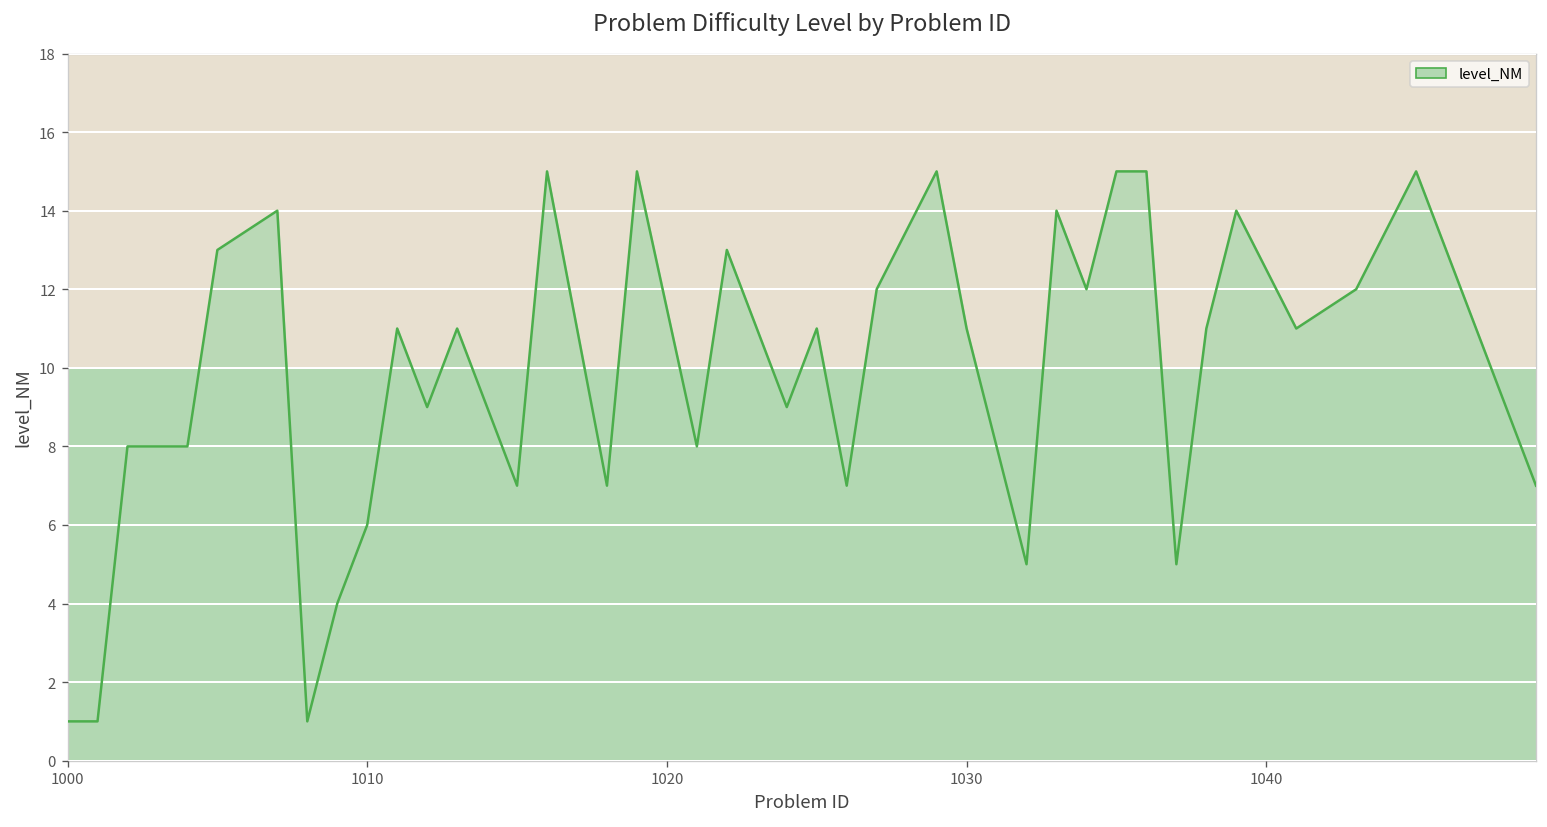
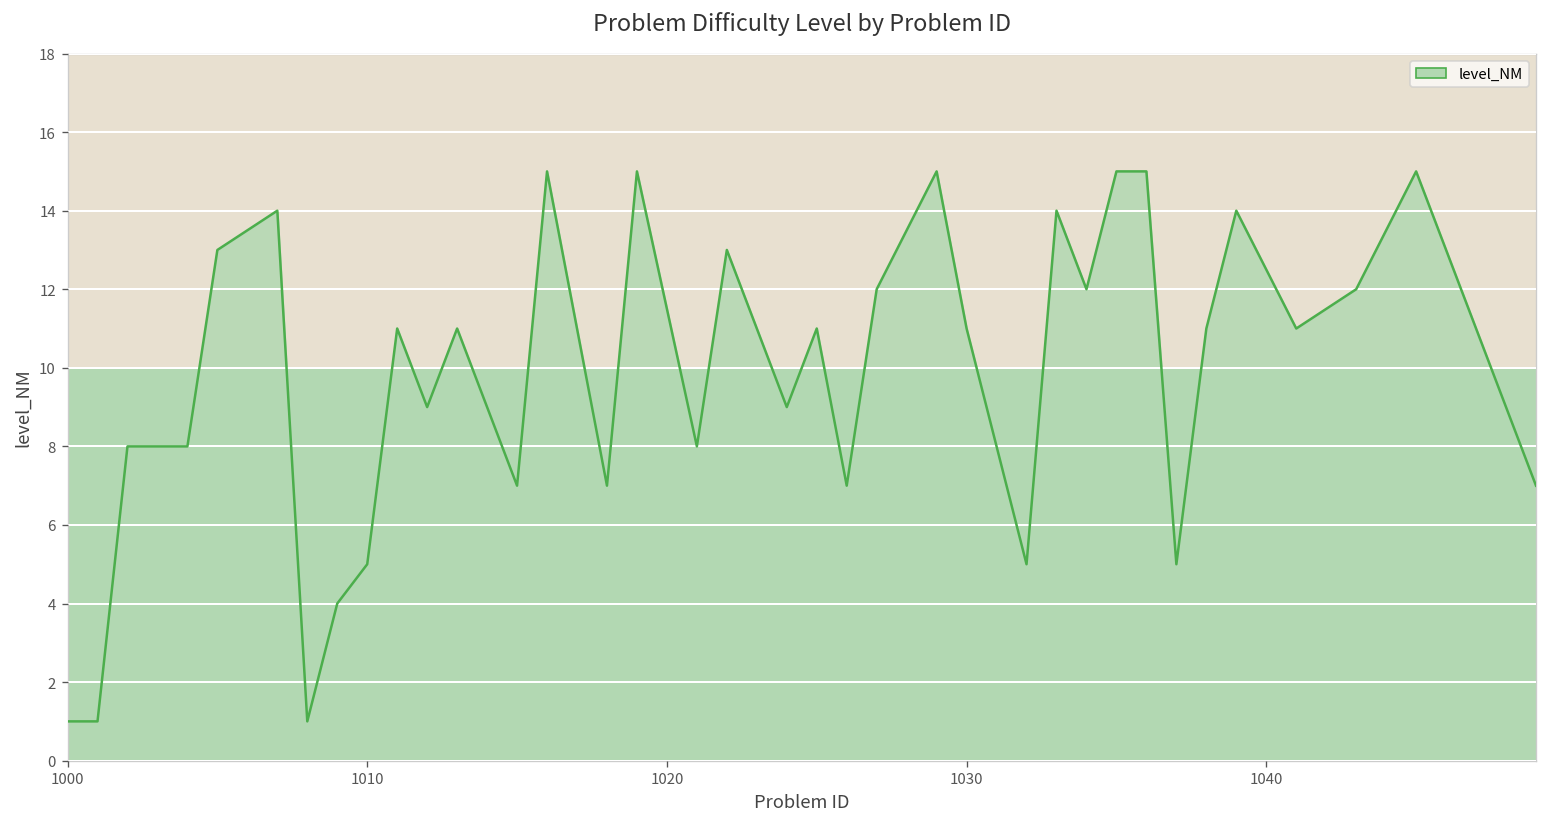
  {
    "1000": 1,
-   "1010": 6,
+   "1010": 5,
    "1030": 11
  }
